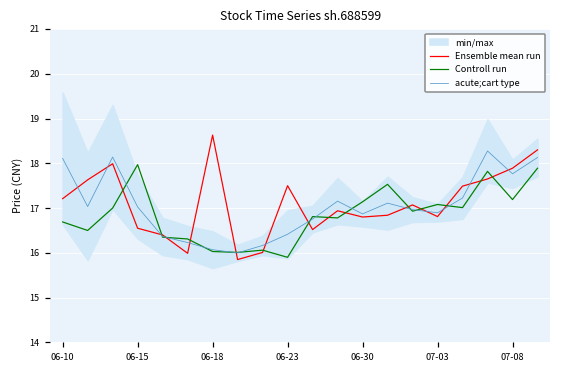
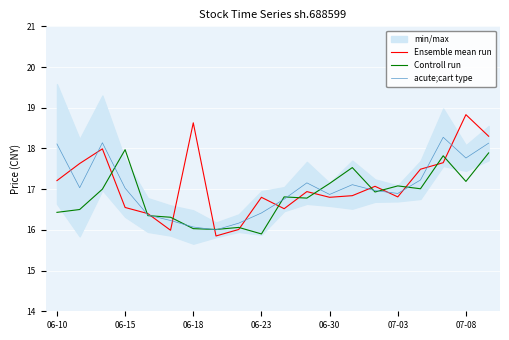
  {
    "Ensemble mean run": {
      "06-10": 17.2,
      "06-15": 16.6,
      "06-18": 18.6,
-     "06-23": 17.5,
+     "06-23": 16.8,
      "06-30": 16.8,
      "07-03": 16.8,
-     "07-08": 17.9
+     "07-08": 18.8
    },
    "Controll run": {
-     "06-10": 16.7,
+     "06-10": 16.4,
      "06-15": 18.0,
      "06-23": 15.9,
      "07-08": 17.2
    },
    "acute;cart type": {
      "06-10": 18.1,
      "06-15": 17.0,
      "06-23": 16.4,
      "06-30": 16.9,
      "07-03": 16.9,
      "07-08": 17.8
    }
  }
